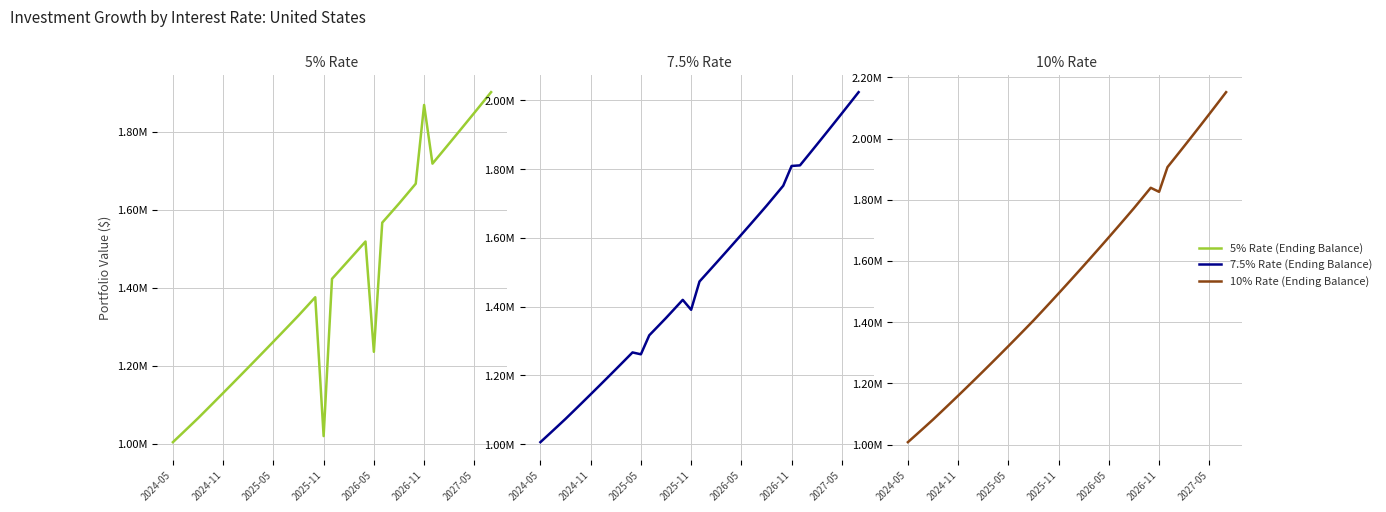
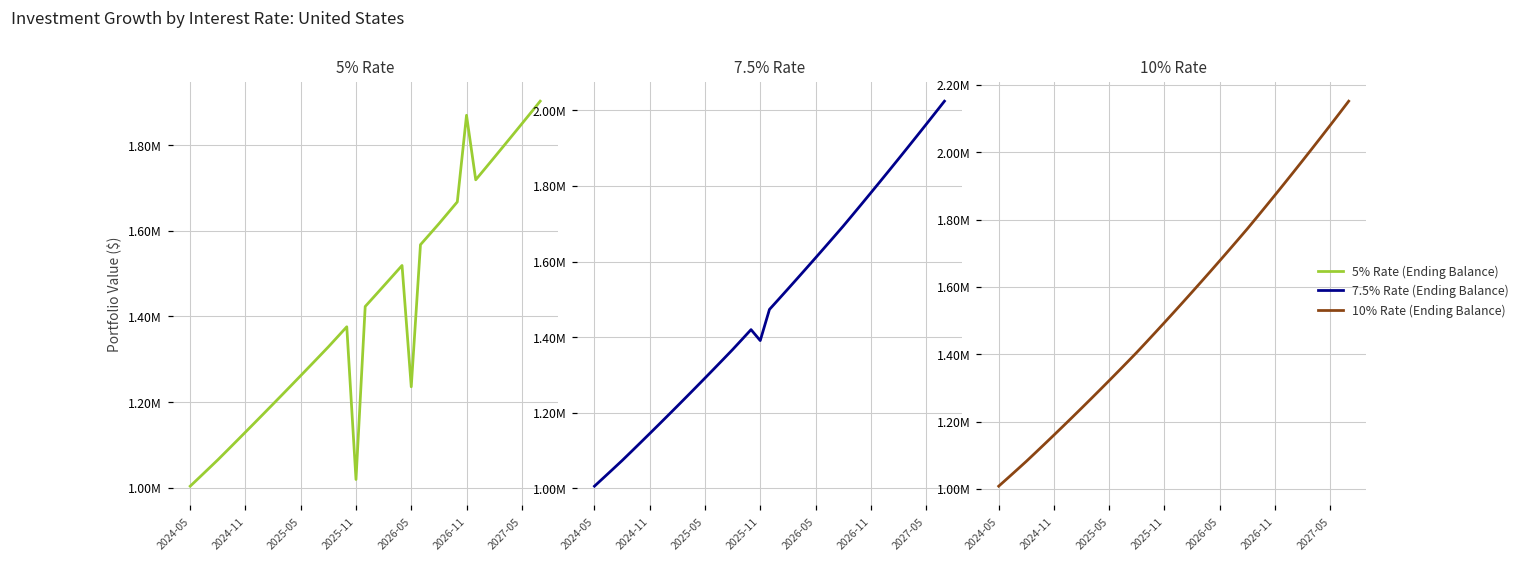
  {
    "5% Rate": {
      "2024-05": 1000000,
      "2024-11": 1130000,
      "2025-05": 1260000,
      "2025-11": 1020000,
      "2026-05": 1240000,
      "2026-11": 1870000,
      "2027-05": 1850000
    },
    "7.5% Rate": {
      "2024-05": 1010000,
      "2024-11": 1150000,
-     "2025-05": 1260000,
+     "2025-05": 1290000,
      "2025-11": 1390000,
      "2026-05": 1610000,
-     "2026-11": 1810000,
+     "2026-11": 1780000,
      "2027-05": 1960000
    },
    "10% Rate": {
      "2024-05": 1010000,
      "2024-11": 1160000,
      "2025-05": 1320000,
      "2025-11": 1490000,
      "2026-05": 1680000,
-     "2026-11": 1830000,
+     "2026-11": 1870000,
      "2027-05": 2080000
    }
  }
